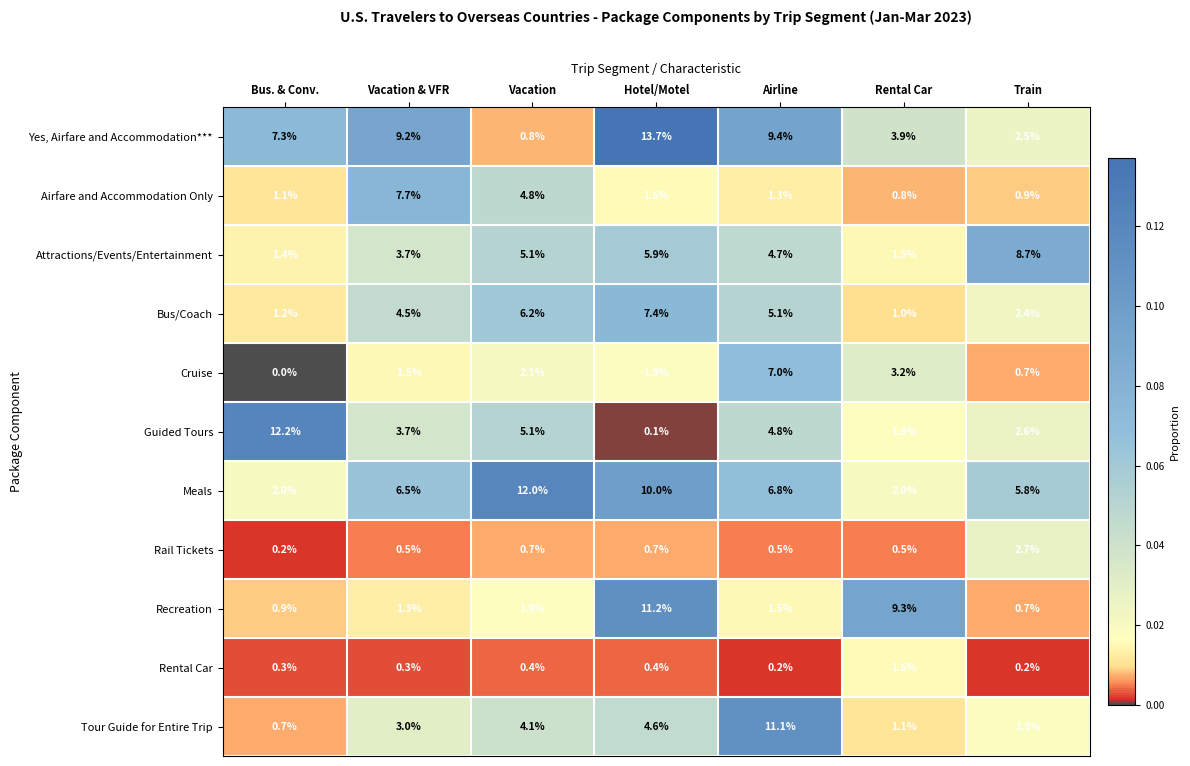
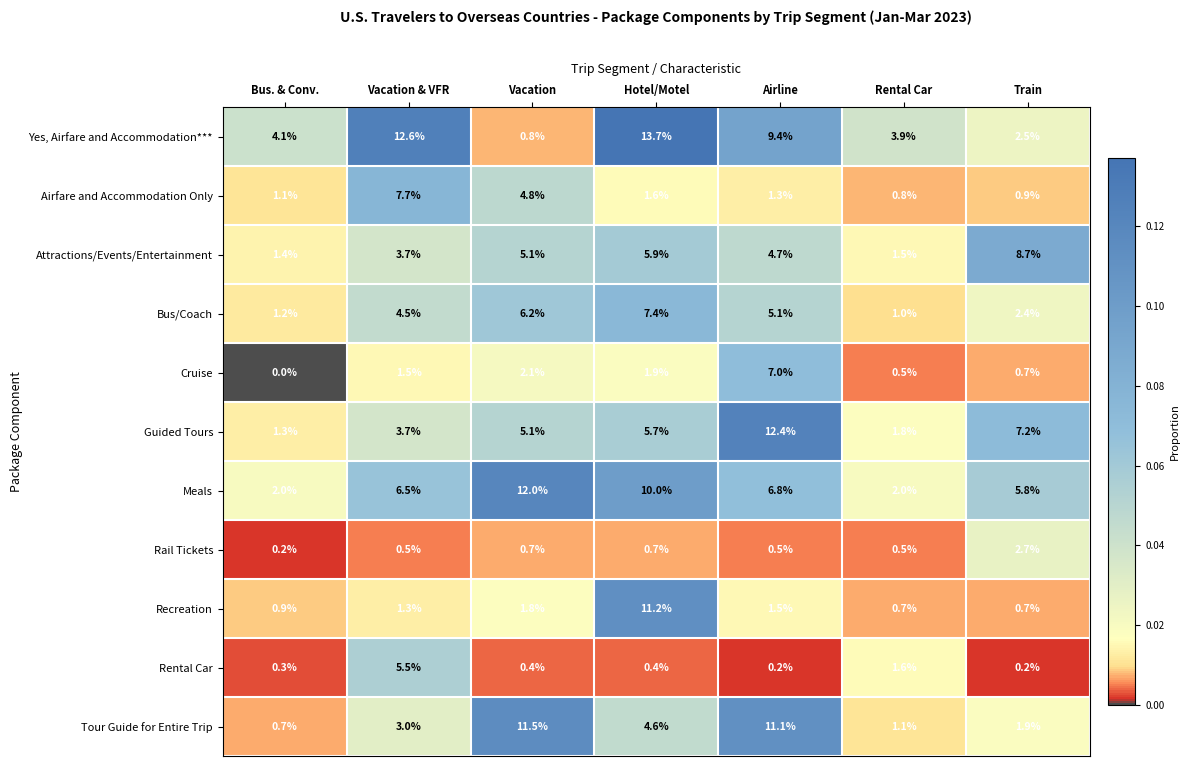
  {
    "Yes, Airfare and Accommodation***": {
-     "Bus. & Conv.": "7.3%",
-     "Vacation & VFR": "9.2%",
+     "Bus. & Conv.": "4.1%",
+     "Vacation & VFR": "12.6%",
      "Vacation": "0.8%",
      "Hotel/Motel": "13.7%",
      "Airline": "9.4%",
      "Rental Car": "3.9%",
      "Train": "2.5%"
    },
    "Airfare and Accommodation Only": {
      "Bus. & Conv.": "1.1%",
      "Vacation & VFR": "7.7%",
      "Vacation": "4.8%",
      "Hotel/Motel": "1.6%",
      "Airline": "1.3%",
      "Rental Car": "0.8%",
      "Train": "0.9%"
    },
    "Attractions/Events/Entertainment": {
      "Bus. & Conv.": "1.4%",
      "Vacation & VFR": "3.7%",
      "Vacation": "5.1%",
      "Hotel/Motel": "5.9%",
      "Airline": "4.7%",
      "Rental Car": "1.5%",
      "Train": "8.7%"
    },
    "Bus/Coach": {
      "Bus. & Conv.": "1.2%",
      "Vacation & VFR": "4.5%",
      "Vacation": "6.2%",
      "Hotel/Motel": "7.4%",
      "Airline": "5.1%",
      "Rental Car": "1.0%",
      "Train": "2.4%"
    },
    "Cruise": {
      "Bus. & Conv.": "0.0%",
      "Vacation & VFR": "1.5%",
      "Vacation": "2.1%",
      "Hotel/Motel": "1.9%",
      "Airline": "7.0%",
-     "Rental Car": "3.2%",
+     "Rental Car": "0.5%",
      "Train": "0.7%"
    },
    "Guided Tours": {
-     "Bus. & Conv.": "12.2%",
+     "Bus. & Conv.": "1.3%",
      "Vacation & VFR": "3.7%",
      "Vacation": "5.1%",
-     "Hotel/Motel": "0.1%",
-     "Airline": "4.8%",
+     "Hotel/Motel": "5.7%",
+     "Airline": "12.4%",
      "Rental Car": "1.8%",
-     "Train": "2.6%"
+     "Train": "7.2%"
    },
    "Meals": {
      "Bus. & Conv.": "2.0%",
      "Vacation & VFR": "6.5%",
      "Vacation": "12.0%",
      "Hotel/Motel": "10.0%",
      "Airline": "6.8%",
      "Rental Car": "2.0%",
      "Train": "5.8%"
    },
    "Rail Tickets": {
      "Bus. & Conv.": "0.2%",
      "Vacation & VFR": "0.5%",
      "Vacation": "0.7%",
      "Hotel/Motel": "0.7%",
      "Airline": "0.5%",
      "Rental Car": "0.5%",
      "Train": "2.7%"
    },
    "Recreation": {
      "Bus. & Conv.": "0.9%",
      "Vacation & VFR": "1.3%",
      "Vacation": "1.8%",
      "Hotel/Motel": "11.2%",
      "Airline": "1.5%",
-     "Rental Car": "9.3%",
+     "Rental Car": "0.7%",
      "Train": "0.7%"
    },
    "Rental Car": {
      "Bus. & Conv.": "0.3%",
-     "Vacation & VFR": "0.3%",
+     "Vacation & VFR": "5.5%",
      "Vacation": "0.4%",
      "Hotel/Motel": "0.4%",
      "Airline": "0.2%",
      "Rental Car": "1.6%",
      "Train": "0.2%"
    },
    "Tour Guide for Entire Trip": {
      "Bus. & Conv.": "0.7%",
      "Vacation & VFR": "3.0%",
-     "Vacation": "4.1%",
+     "Vacation": "11.5%",
      "Hotel/Motel": "4.6%",
      "Airline": "11.1%",
      "Rental Car": "1.1%",
      "Train": "1.9%"
    }
  }
